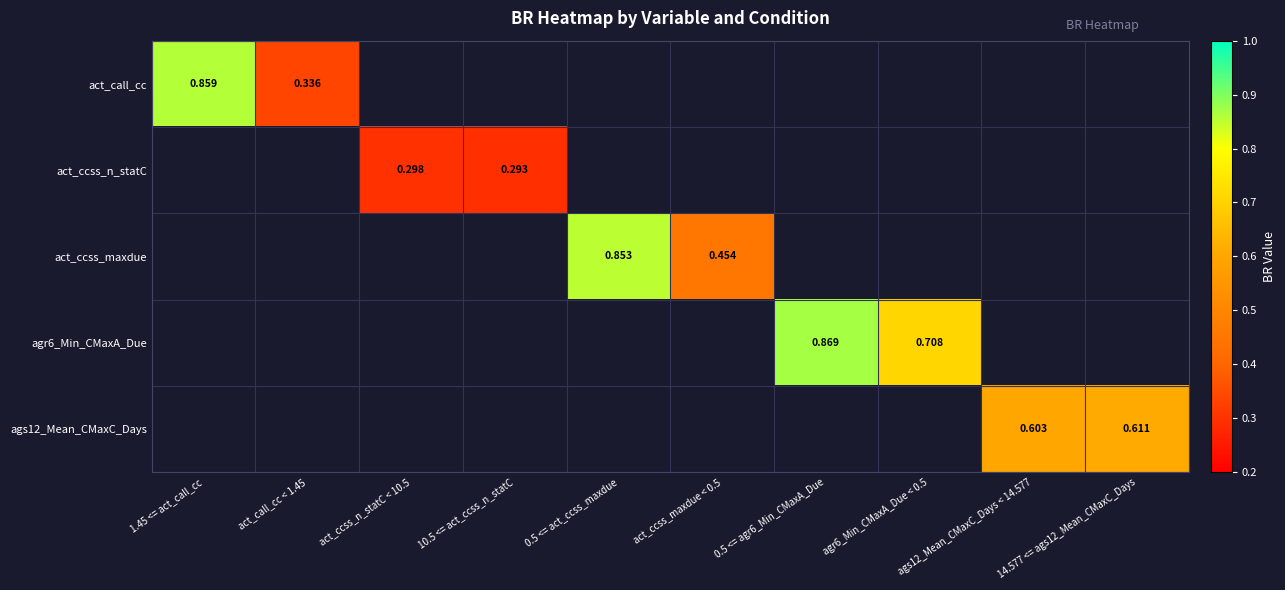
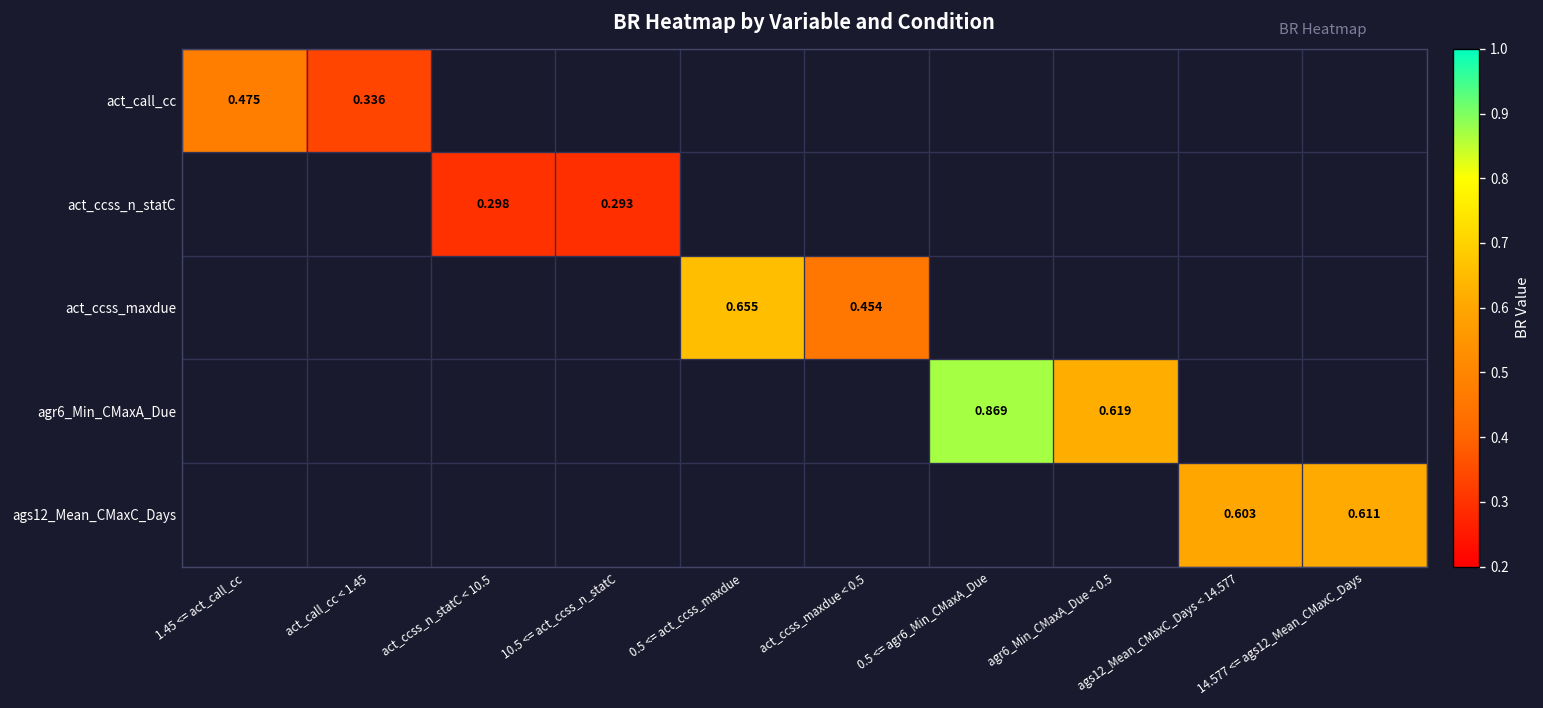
  {
    "act_call_cc": {
-     "1.45 <= act_call_cc": 0.859,
+     "1.45 <= act_call_cc": 0.475,
      "act_call_cc < 1.45": 0.336
    },
    "act_ccss_n_statC": {
      "act_ccss_n_statC < 10.5": 0.298,
      "10.5 <= act_ccss_n_statC": 0.293
    },
    "act_ccss_maxdue": {
-     "0.5 <= act_ccss_maxdue": 0.853,
+     "0.5 <= act_ccss_maxdue": 0.655,
      "act_ccss_maxdue < 0.5": 0.454
    },
    "agr6_Min_CMaxA_Due": {
      "0.5 <= agr6_Min_CMaxA_Due": 0.869,
-     "agr6_Min_CMaxA_Due < 0.5": 0.708
+     "agr6_Min_CMaxA_Due < 0.5": 0.619
    },
    "ags12_Mean_CMaxC_Days": {
      "ags12_Mean_CMaxC_Days < 14.577": 0.603,
      "14.577 <= ags12_Mean_CMaxC_Days": 0.611
    }
  }
